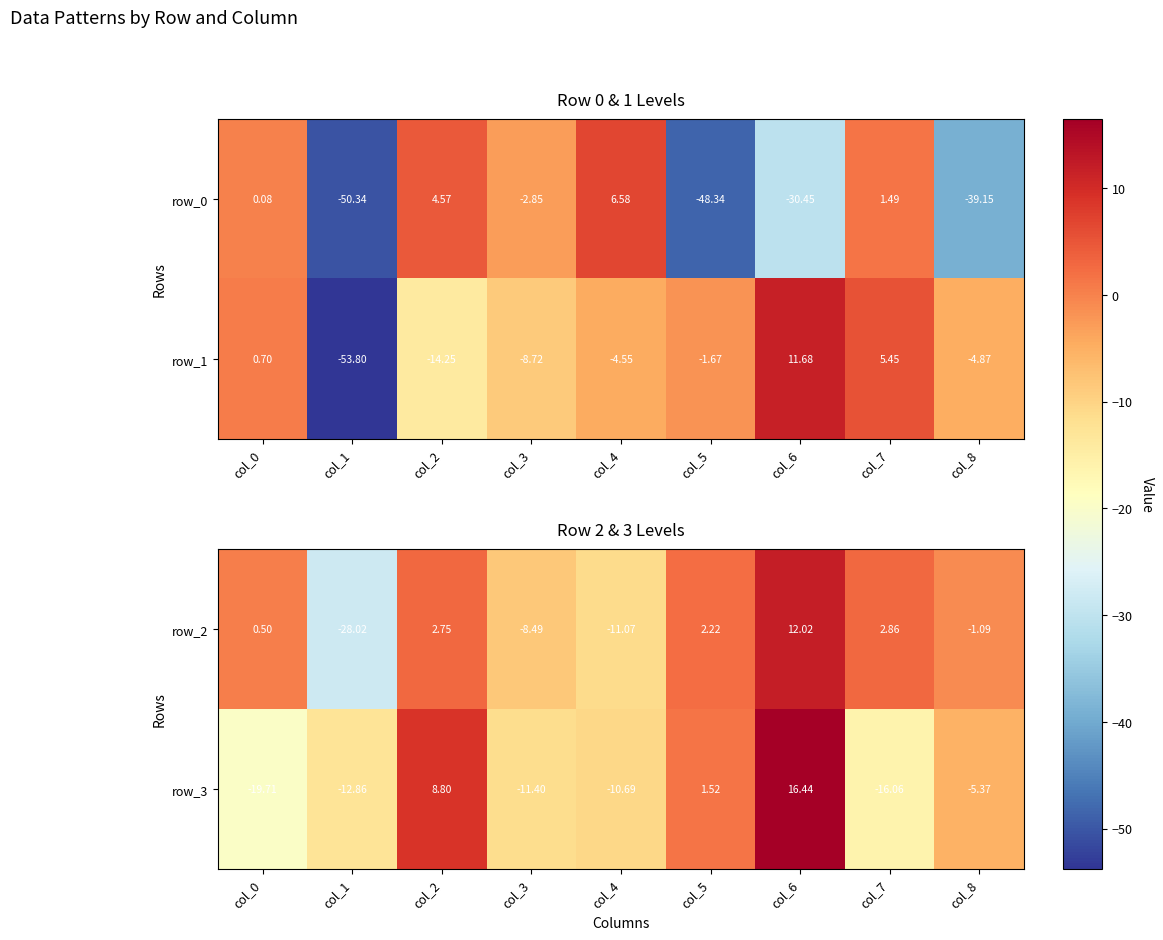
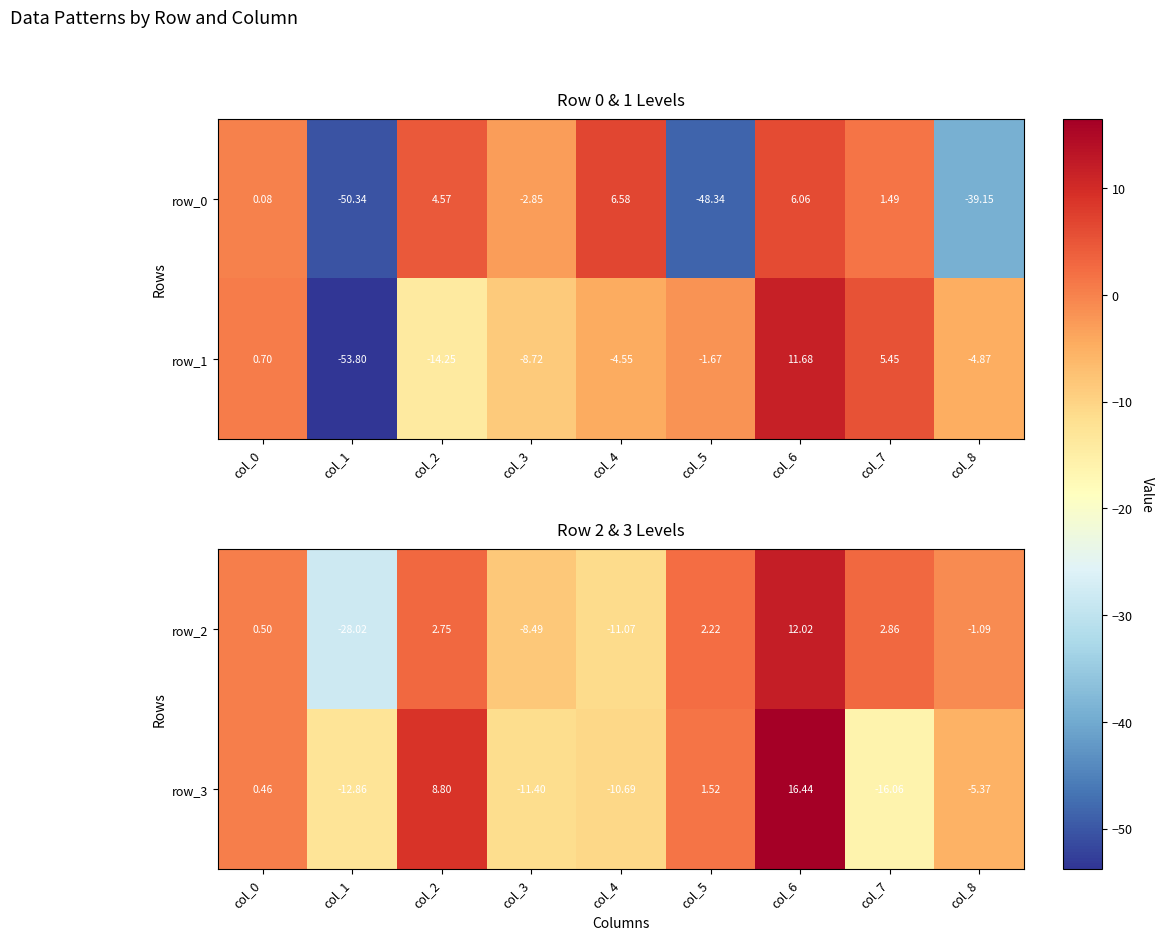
  {
    "Row 0 & 1 Levels": {
      "row_0": {
        "col_0": 0.08,
        "col_1": -50.34,
        "col_2": 4.57,
        "col_3": -2.85,
        "col_4": 6.58,
        "col_5": -48.34,
-       "col_6": -30.45,
+       "col_6": 6.06,
        "col_7": 1.49,
        "col_8": -39.15
      },
      "row_1": {
        "col_0": 0.70,
        "col_1": -53.80,
        "col_2": -14.25,
        "col_3": -8.72,
        "col_4": -4.55,
        "col_5": -1.67,
        "col_6": 11.68,
        "col_7": 5.45,
        "col_8": -4.87
      }
    },
    "Row 2 & 3 Levels": {
      "row_2": {
        "col_0": 0.50,
        "col_1": -28.02,
        "col_2": 2.75,
        "col_3": -8.49,
        "col_4": -11.07,
        "col_5": 2.22,
        "col_6": 12.02,
        "col_7": 2.86,
        "col_8": -1.09
      },
      "row_3": {
-       "col_0": -19.71,
+       "col_0": 0.46,
        "col_1": -12.86,
        "col_2": 8.80,
        "col_3": -11.40,
        "col_4": -10.69,
        "col_5": 1.52,
        "col_6": 16.44,
        "col_7": -16.06,
        "col_8": -5.37
      }
    }
  }
